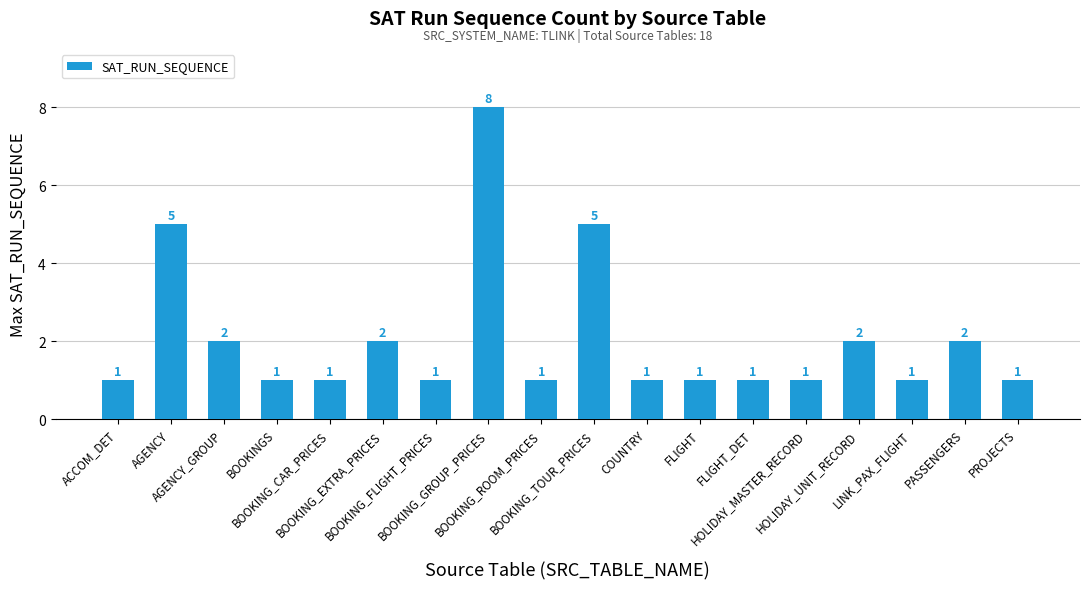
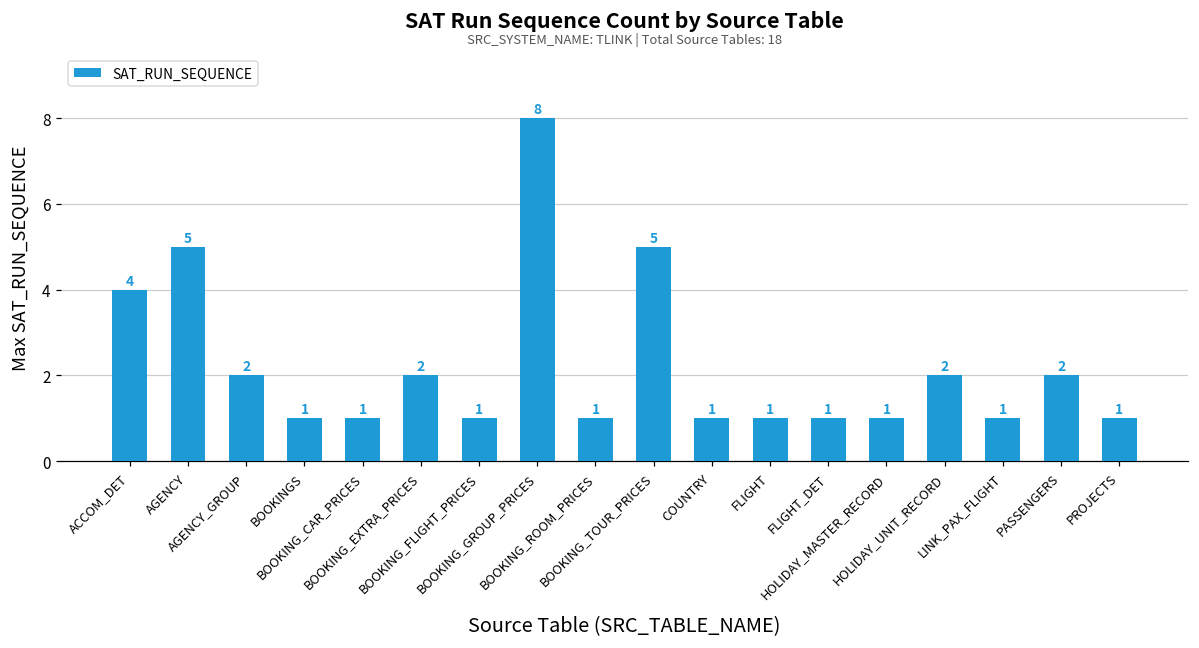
  {
-   "ACCOM_DET": 1,
+   "ACCOM_DET": 4,
    "AGENCY": 5,
    "AGENCY_GROUP": 2,
    "BOOKINGS": 1,
    "BOOKING_CAR_PRICES": 1,
    "BOOKING_EXTRA_PRICES": 2,
    "BOOKING_FLIGHT_PRICES": 1,
    "BOOKING_GROUP_PRICES": 8,
    "BOOKING_ROOM_PRICES": 1,
    "BOOKING_TOUR_PRICES": 5,
    "COUNTRY": 1,
    "FLIGHT": 1,
    "FLIGHT_DET": 1,
    "HOLIDAY_MASTER_RECORD": 1,
    "HOLIDAY_UNIT_RECORD": 2,
    "LINK_PAX_FLIGHT": 1,
    "PASSENGERS": 2,
    "PROJECTS": 1
  }
